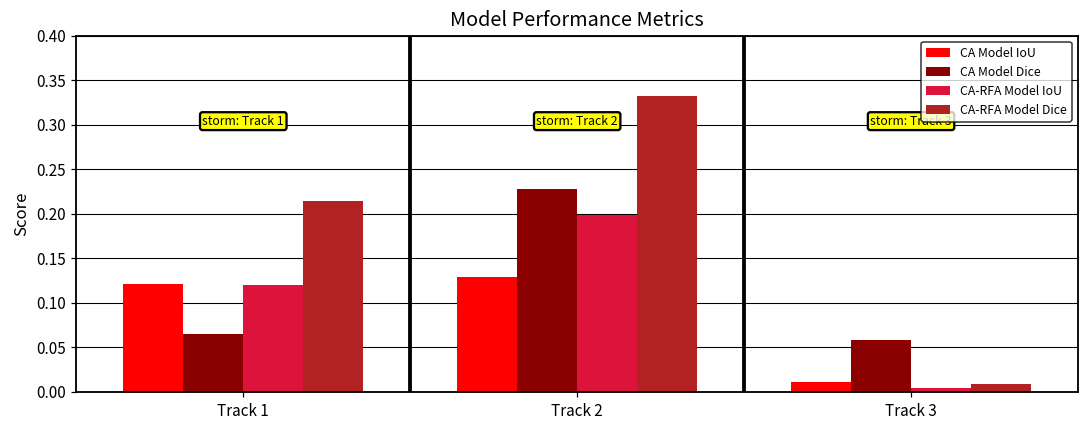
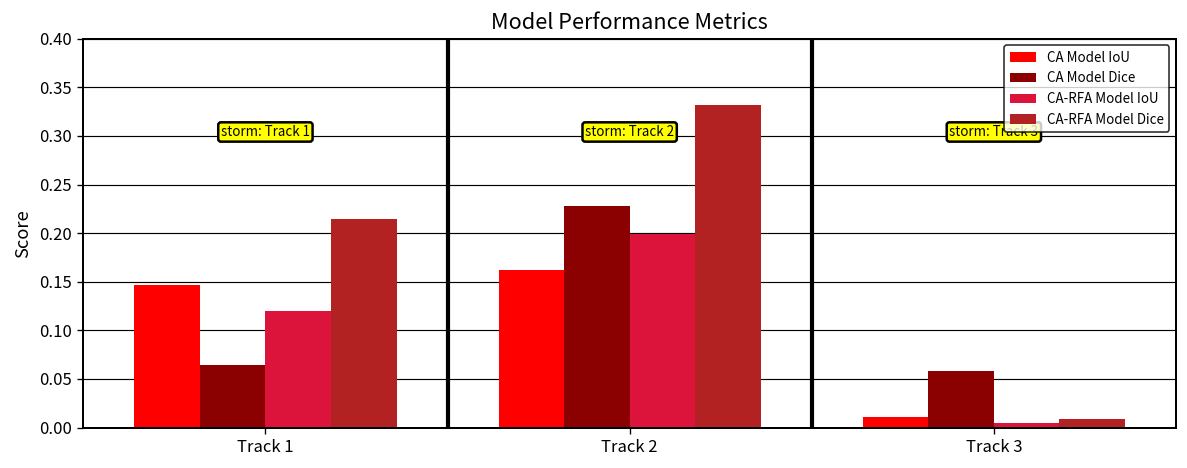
  {
    "CA Model IoU": {
-     "Track 1": 0.12,
-     "Track 2": 0.13,
+     "Track 1": 0.15,
+     "Track 2": 0.16,
      "Track 3": 0.01
    },
    "CA Model Dice": {
      "Track 1": 0.06,
      "Track 2": 0.23,
      "Track 3": 0.06
    }
  }
